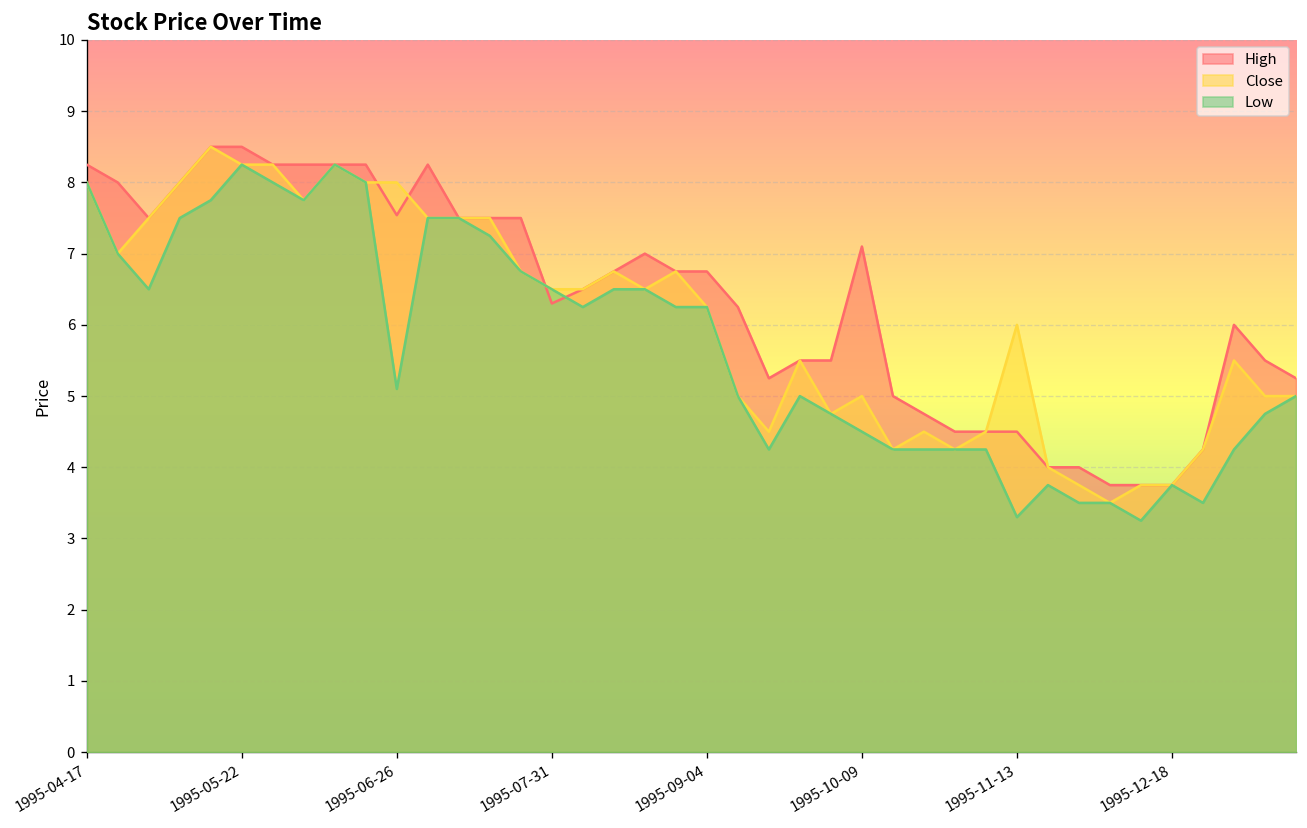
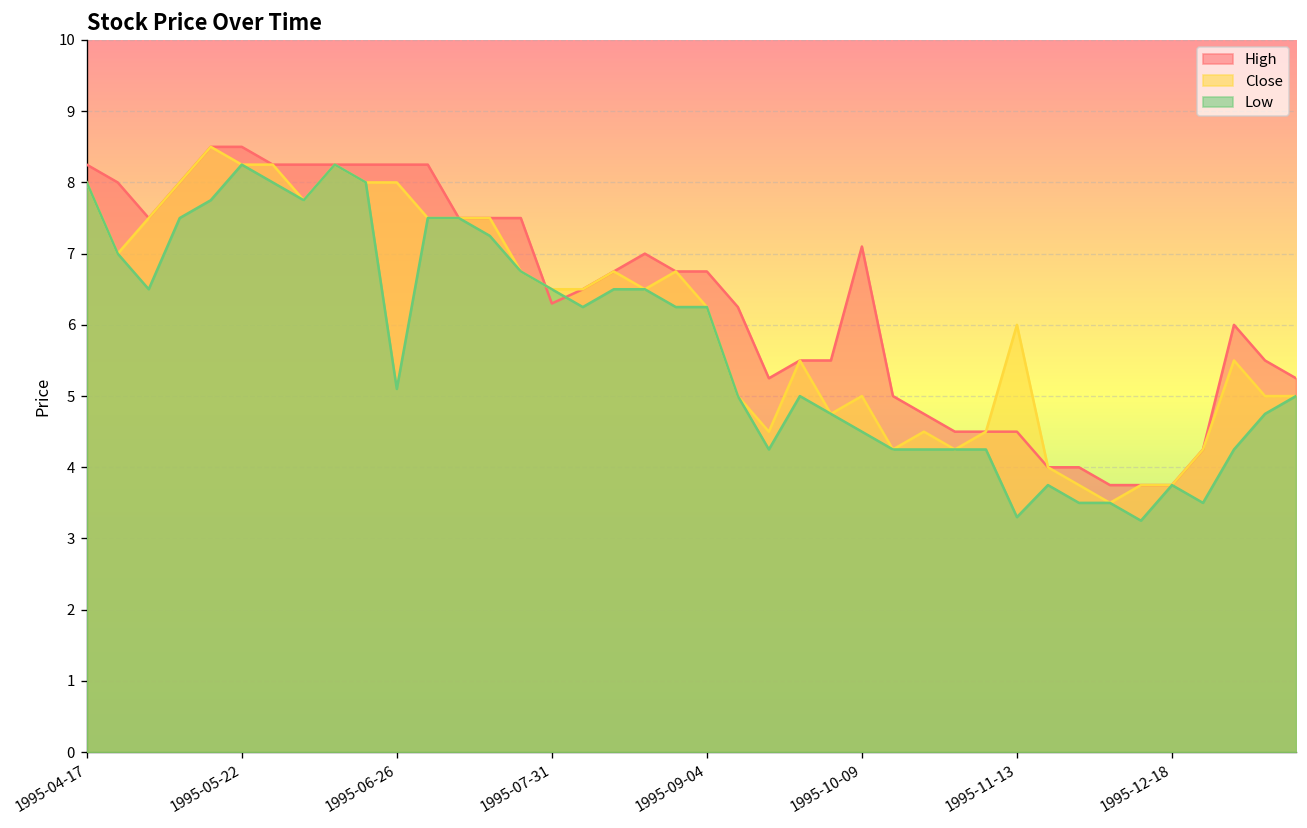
  {
    "High": {
      "1995-04-17": 8.3,
      "1995-05-22": 8.5,
-     "1995-06-26": 7.5,
+     "1995-06-26": 8.3,
      "1995-07-31": 6.3,
      "1995-09-04": 6.8,
      "1995-10-09": 7.1,
      "1995-11-13": 4.5
    },
    "Close": {
      "1995-06-26": 8.0,
      "1995-10-09": 5.0,
      "1995-11-13": 6.0
    },
    "Low": {
      "1995-06-26": 5.1,
      "1995-10-09": 4.5,
      "1995-11-13": 3.3
    }
  }
